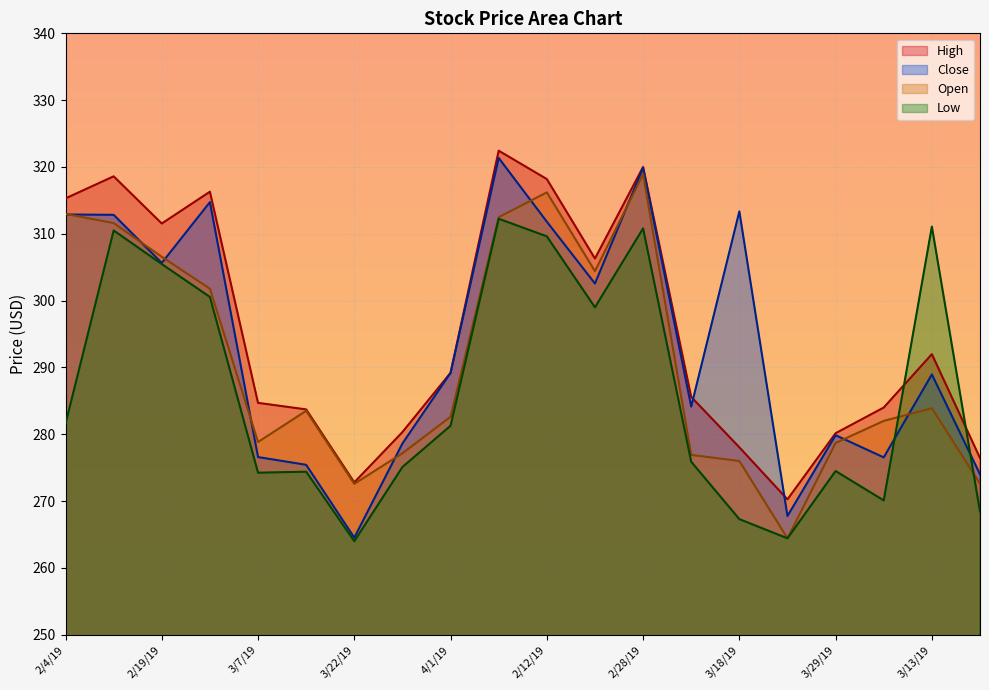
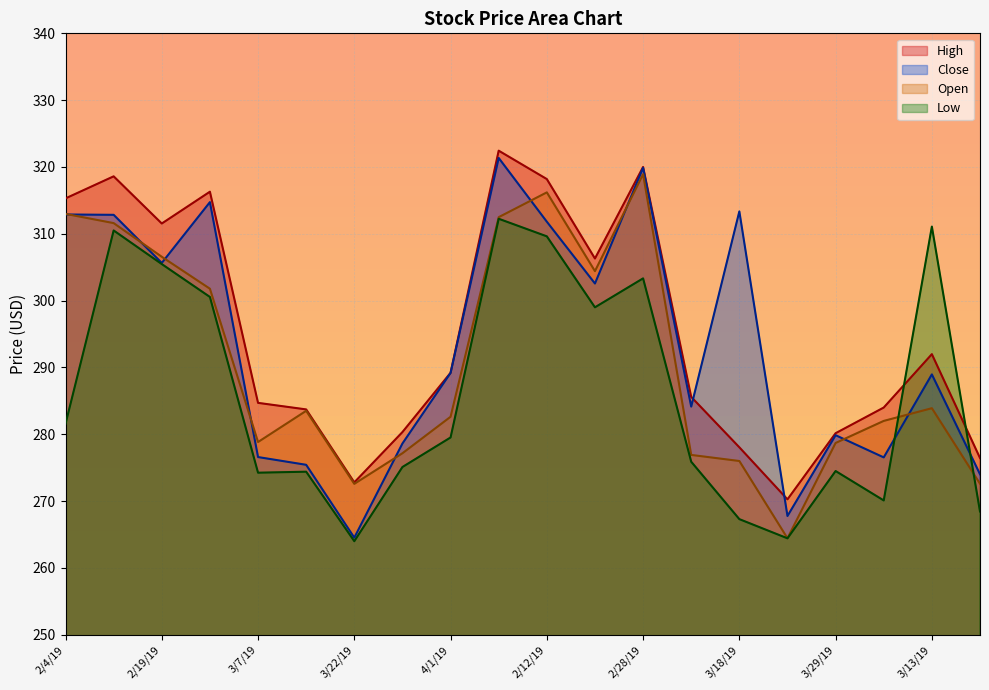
  {
    "Close": {
      "3/7/19": 277,
      "3/22/19": 265,
      "2/12/19": 312,
      "3/18/19": 313,
      "3/13/19": 289
    },
    "Low": {
      "2/4/19": 282,
      "3/7/19": 274,
      "3/22/19": 264,
-     "4/1/19": 281,
+     "4/1/19": 280,
      "2/12/19": 310,
-     "2/28/19": 311,
+     "2/28/19": 303,
      "3/18/19": 267,
      "3/29/19": 275,
      "3/13/19": 311
    }
  }
